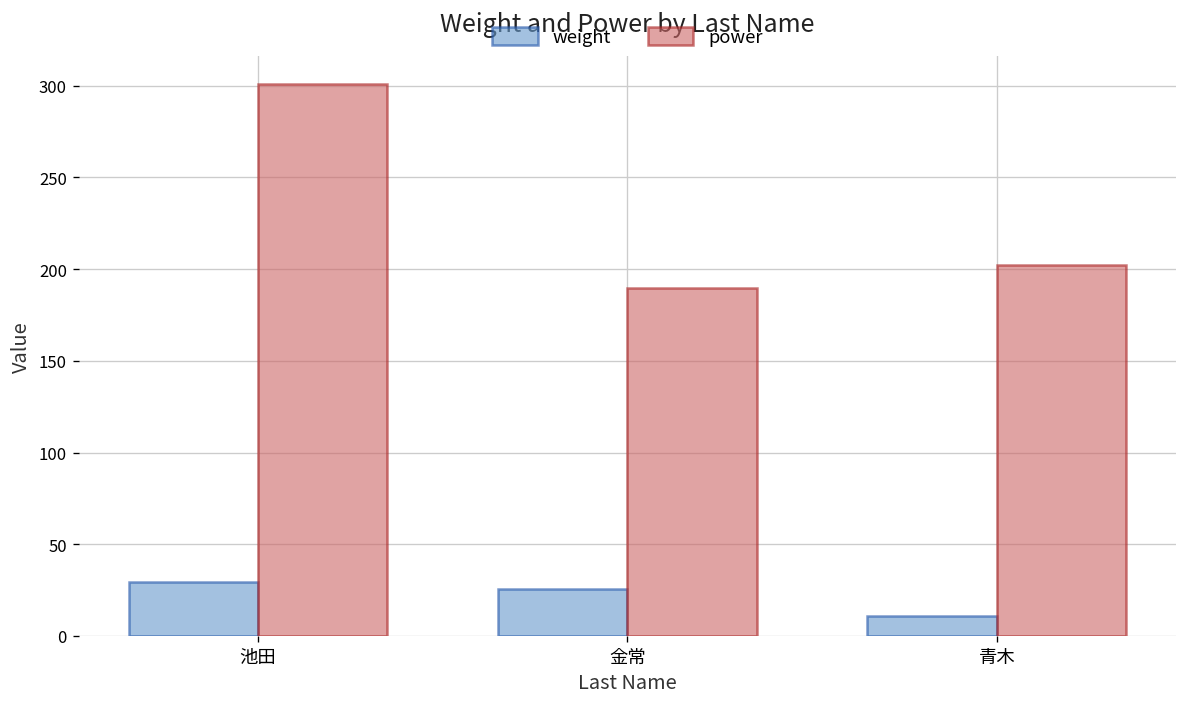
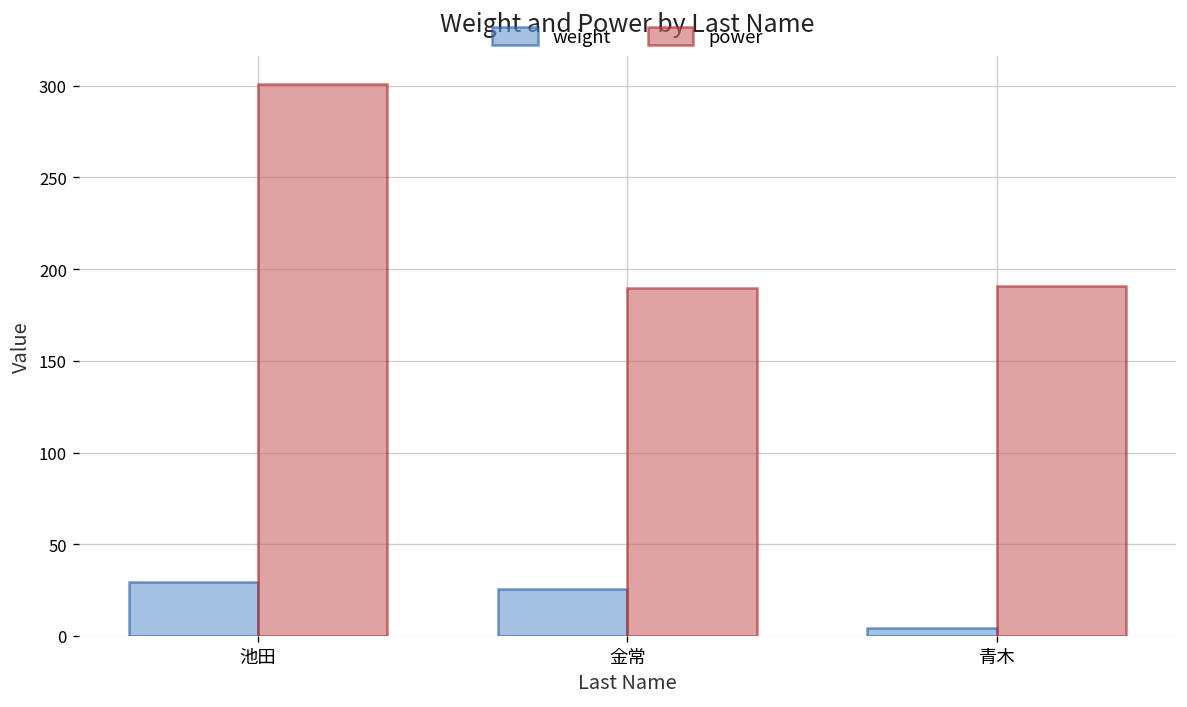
  {
    "weight": {
      "池田": 30,
      "金常": 26,
-     "青木": 11
+     "青木": 4
    },
    "power": {
      "池田": 301,
      "金常": 190,
-     "青木": 202
+     "青木": 191
    }
  }
